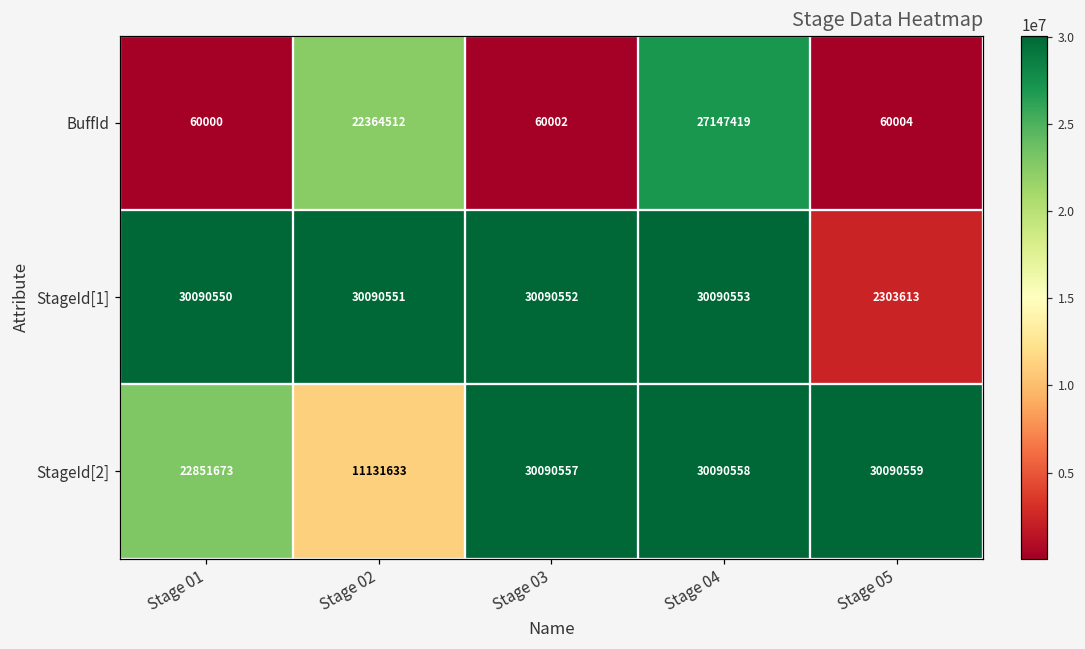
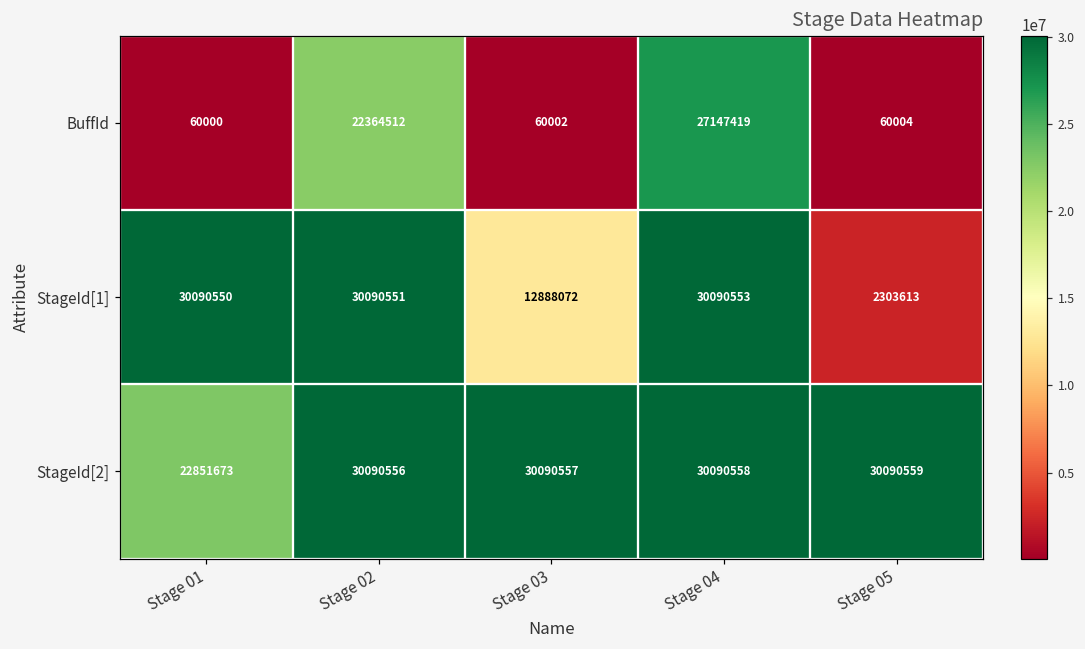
  {
    "BuffId": {
      "Stage 01": 60000,
      "Stage 02": 22364512,
      "Stage 03": 60002,
      "Stage 04": 27147419,
      "Stage 05": 60004
    },
    "StageId[1]": {
      "Stage 01": 30090550,
      "Stage 02": 30090551,
-     "Stage 03": 30090552,
+     "Stage 03": 12888072,
      "Stage 04": 30090553,
      "Stage 05": 2303613
    },
    "StageId[2]": {
      "Stage 01": 22851673,
-     "Stage 02": 11131633,
+     "Stage 02": 30090556,
      "Stage 03": 30090557,
      "Stage 04": 30090558,
      "Stage 05": 30090559
    }
  }
